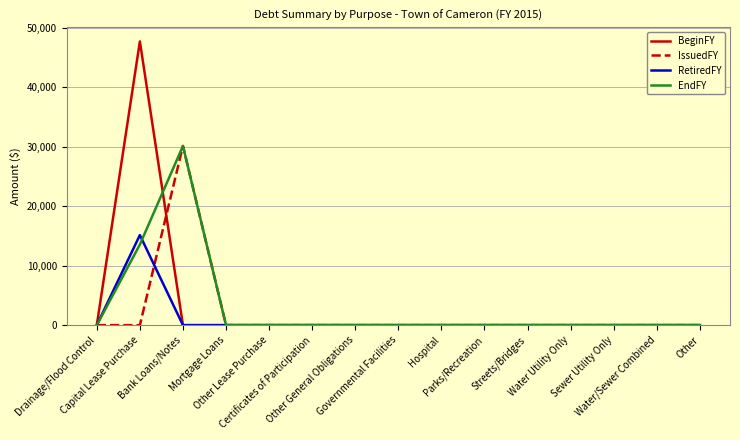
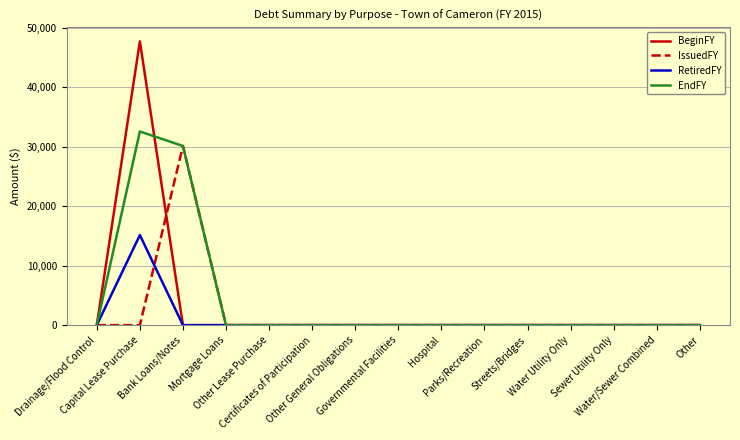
  {
    "RetiredFY": {
      "Capital Lease Purchase": "15,000"
    },
    "EndFY": {
-     "Capital Lease Purchase": "14,000"
+     "Capital Lease Purchase": "33,000"
    }
  }
